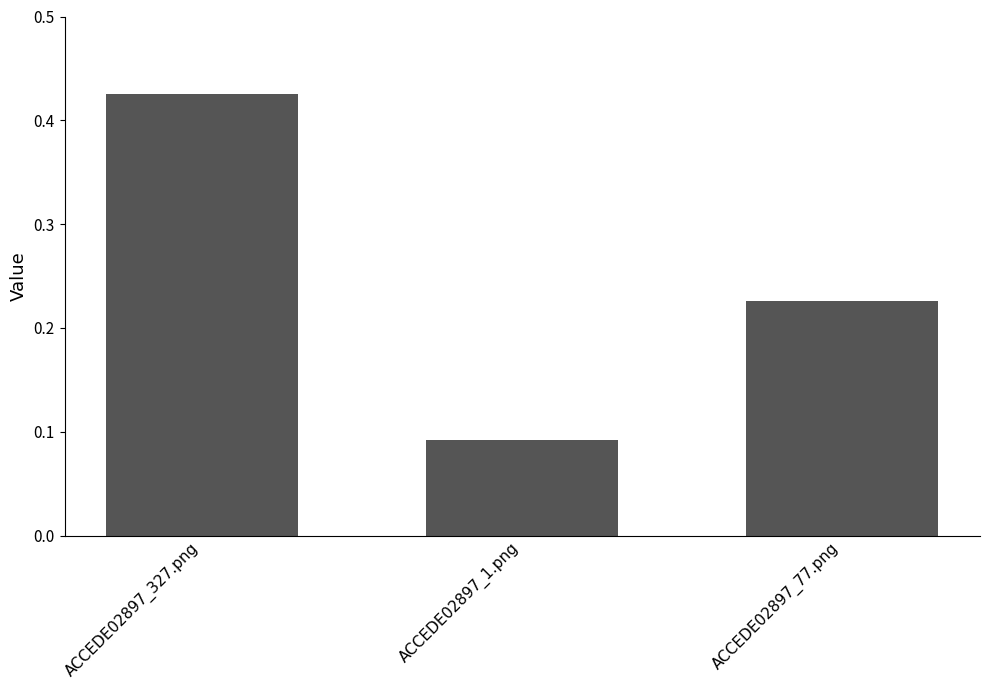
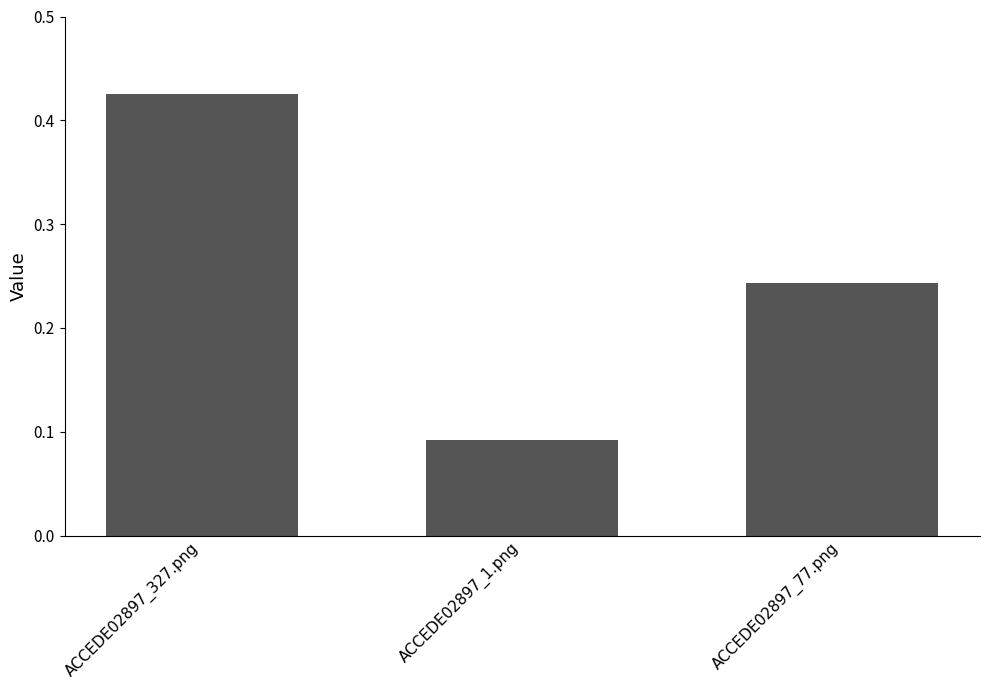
  {
    "ACCEDE02897_327.png": 0.425,
    "ACCEDE02897_1.png": 0.092,
-   "ACCEDE02897_77.png": 0.226
+   "ACCEDE02897_77.png": 0.244
  }
